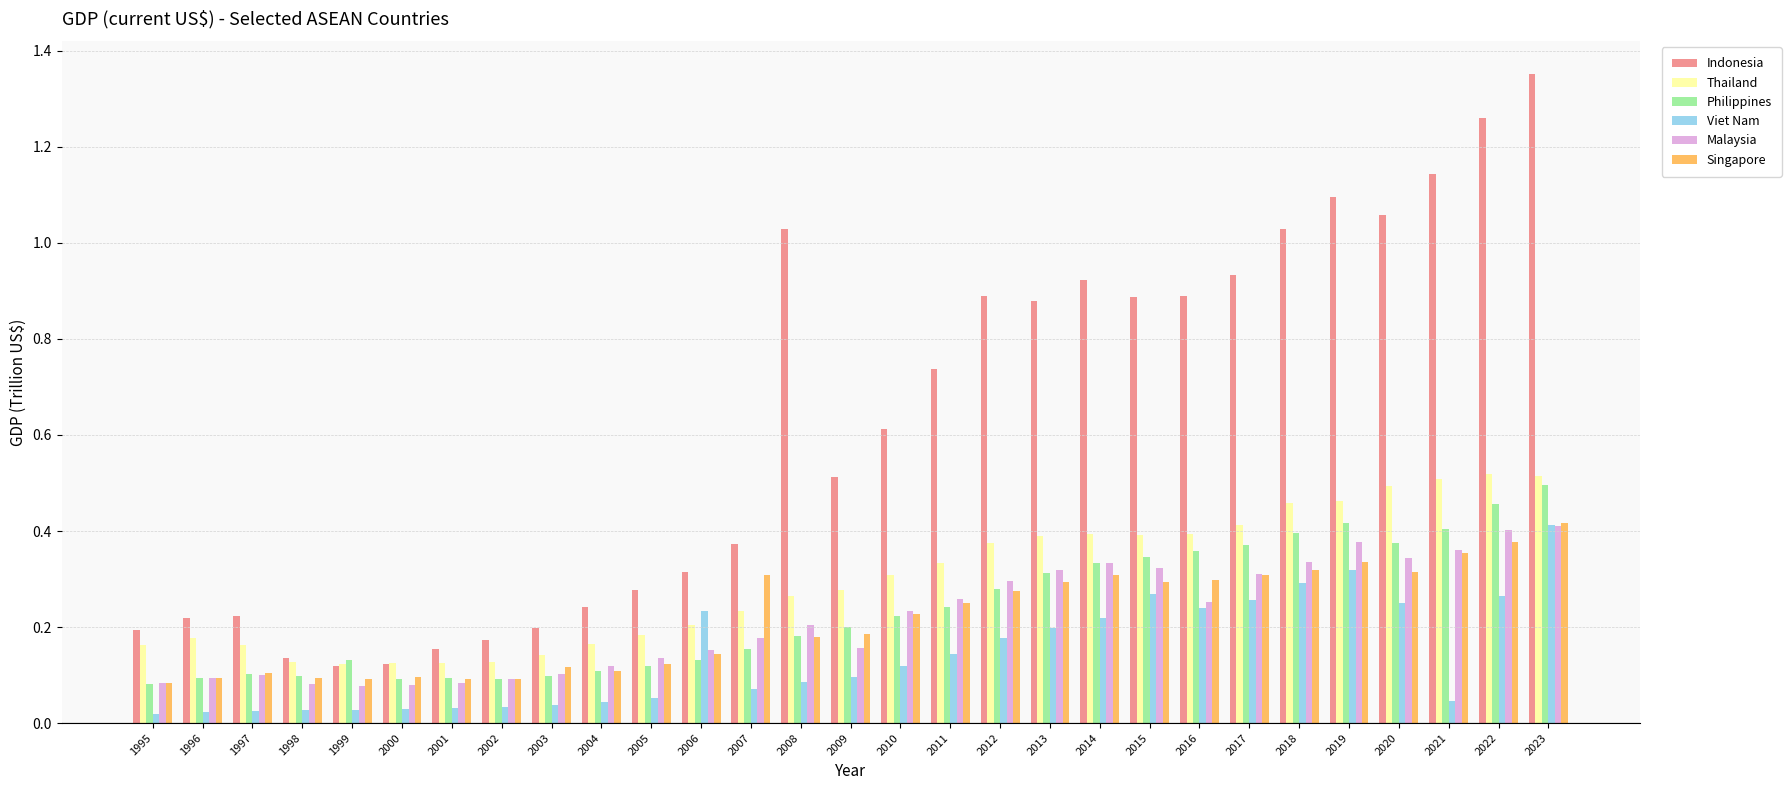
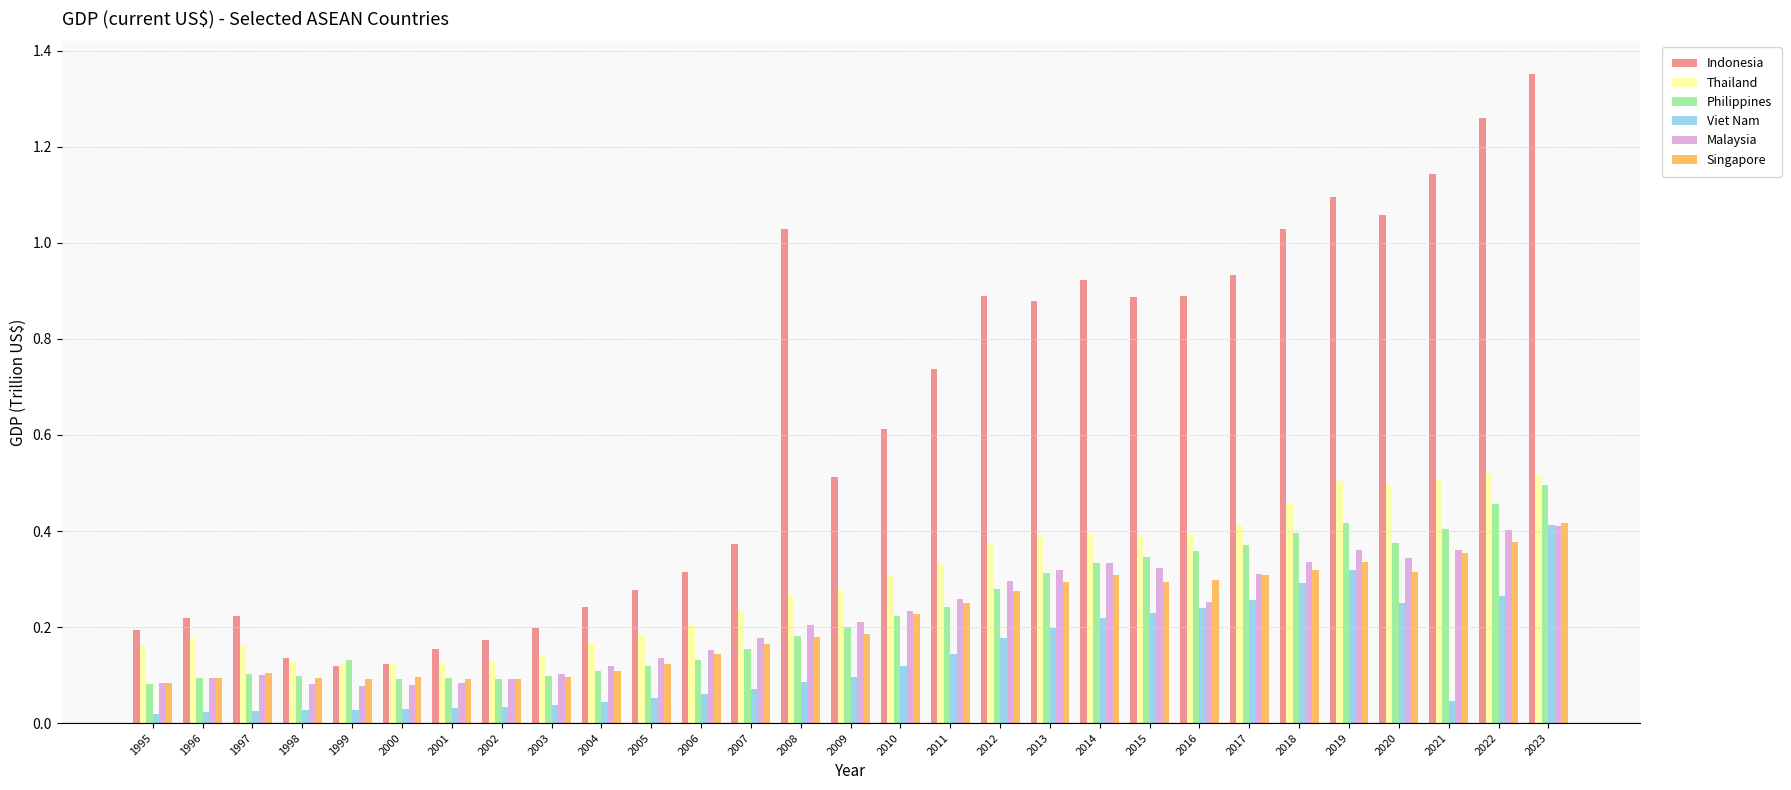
  {
    "Indonesia": {
      "1995": 0.19,
      "1996": 0.22,
      "1997": 0.22,
      "1998": 0.14,
      "1999": 0.12,
      "2000": 0.12,
      "2001": 0.15,
      "2002": 0.17,
      "2003": 0.20,
      "2004": 0.24,
      "2005": 0.28,
      "2006": 0.32,
      "2007": 0.37,
      "2008": 1.03,
      "2009": 0.51,
      "2010": 0.61,
      "2011": 0.74,
      "2012": 0.89,
      "2013": 0.88,
      "2014": 0.92,
      "2015": 0.89,
      "2016": 0.89,
      "2017": 0.93,
      "2018": 1.03,
      "2019": 1.10,
      "2020": 1.06,
      "2021": 1.14,
      "2022": 1.26,
      "2023": 1.35
    },
    "Thailand": {
      "1995": 0.16,
      "1996": 0.18,
      "1997": 0.16,
      "1998": 0.13,
      "1999": 0.12,
      "2000": 0.12,
      "2001": 0.12,
      "2002": 0.13,
      "2003": 0.14,
      "2004": 0.16,
      "2005": 0.18,
      "2006": 0.20,
      "2007": 0.23,
      "2008": 0.26,
      "2009": 0.28,
      "2010": 0.31,
      "2011": 0.33,
      "2012": 0.37,
      "2013": 0.39,
      "2014": 0.39,
      "2015": 0.39,
      "2016": 0.39,
      "2017": 0.41,
      "2018": 0.46,
-     "2019": 0.46,
+     "2019": 0.50,
      "2020": 0.49,
      "2021": 0.51,
      "2022": 0.52,
      "2023": 0.52
    },
    "Philippines": {
      "1995": 0.08,
      "1996": 0.09,
      "1997": 0.10,
      "1998": 0.10,
      "1999": 0.13,
      "2000": 0.09,
      "2001": 0.09,
      "2002": 0.09,
      "2003": 0.10,
      "2004": 0.11,
      "2005": 0.12,
      "2006": 0.13,
      "2007": 0.15,
      "2008": 0.18,
      "2009": 0.20,
      "2010": 0.22,
      "2011": 0.24,
      "2012": 0.28,
      "2013": 0.31,
      "2014": 0.33,
      "2015": 0.35,
      "2016": 0.36,
      "2017": 0.37,
      "2018": 0.40,
      "2019": 0.42,
      "2020": 0.38,
      "2021": 0.40,
      "2022": 0.46,
      "2023": 0.50
    },
    "Viet Nam": {
      "1995": 0.02,
      "1996": 0.02,
      "1997": 0.03,
      "1998": 0.03,
      "1999": 0.03,
      "2000": 0.03,
      "2001": 0.03,
      "2002": 0.03,
      "2003": 0.04,
      "2004": 0.04,
      "2005": 0.05,
-     "2006": 0.23,
+     "2006": 0.06,
      "2007": 0.07,
      "2008": 0.08,
      "2009": 0.10,
      "2010": 0.12,
      "2011": 0.14,
      "2012": 0.18,
      "2013": 0.20,
      "2014": 0.22,
-     "2015": 0.27,
+     "2015": 0.23,
      "2016": 0.24,
      "2017": 0.26,
      "2018": 0.29,
      "2019": 0.32,
      "2020": 0.25,
      "2021": 0.05,
      "2022": 0.26,
      "2023": 0.41
    },
    "Malaysia": {
      "1995": 0.08,
      "1996": 0.09,
      "1997": 0.10,
      "1998": 0.08,
      "1999": 0.08,
      "2000": 0.08,
      "2001": 0.08,
      "2002": 0.09,
      "2003": 0.10,
      "2004": 0.12,
      "2005": 0.14,
      "2006": 0.15,
      "2007": 0.18,
      "2008": 0.20,
-     "2009": 0.16,
+     "2009": 0.21,
      "2010": 0.23,
      "2011": 0.26,
      "2012": 0.30,
      "2013": 0.32,
      "2014": 0.33,
      "2015": 0.32,
      "2016": 0.25,
      "2017": 0.31,
      "2018": 0.34,
-     "2019": 0.38,
+     "2019": 0.36,
      "2020": 0.34,
      "2021": 0.36,
      "2022": 0.40,
      "2023": 0.41
    },
    "Singapore": {
      "1995": 0.08,
      "1996": 0.09,
      "1997": 0.11,
      "1998": 0.09,
      "1999": 0.09,
      "2000": 0.10,
      "2001": 0.09,
      "2002": 0.09,
-     "2003": 0.12,
+     "2003": 0.10,
      "2004": 0.11,
      "2005": 0.12,
      "2006": 0.14,
-     "2007": 0.31,
+     "2007": 0.17,
      "2008": 0.18,
      "2009": 0.19,
      "2010": 0.23,
      "2011": 0.25,
      "2012": 0.27,
      "2013": 0.29,
      "2014": 0.31,
      "2015": 0.29,
      "2016": 0.30,
      "2017": 0.31,
      "2018": 0.32,
      "2019": 0.34,
      "2020": 0.31,
      "2021": 0.35,
      "2022": 0.38,
      "2023": 0.42
    }
  }
